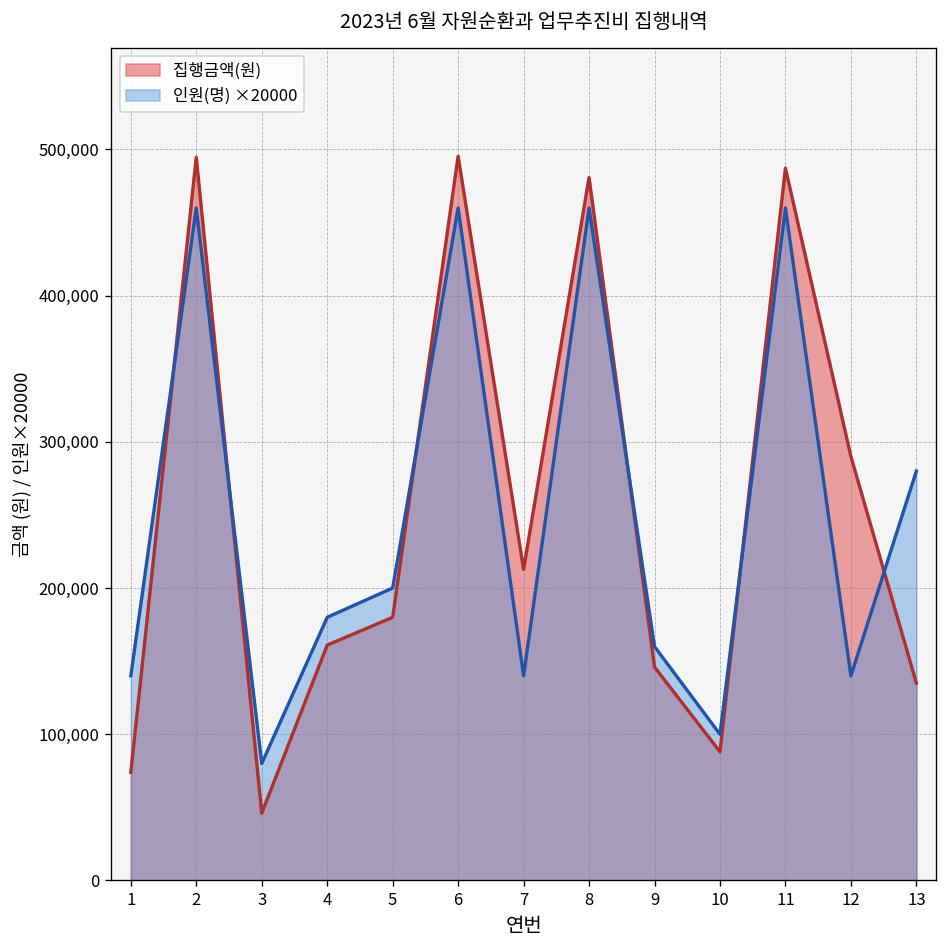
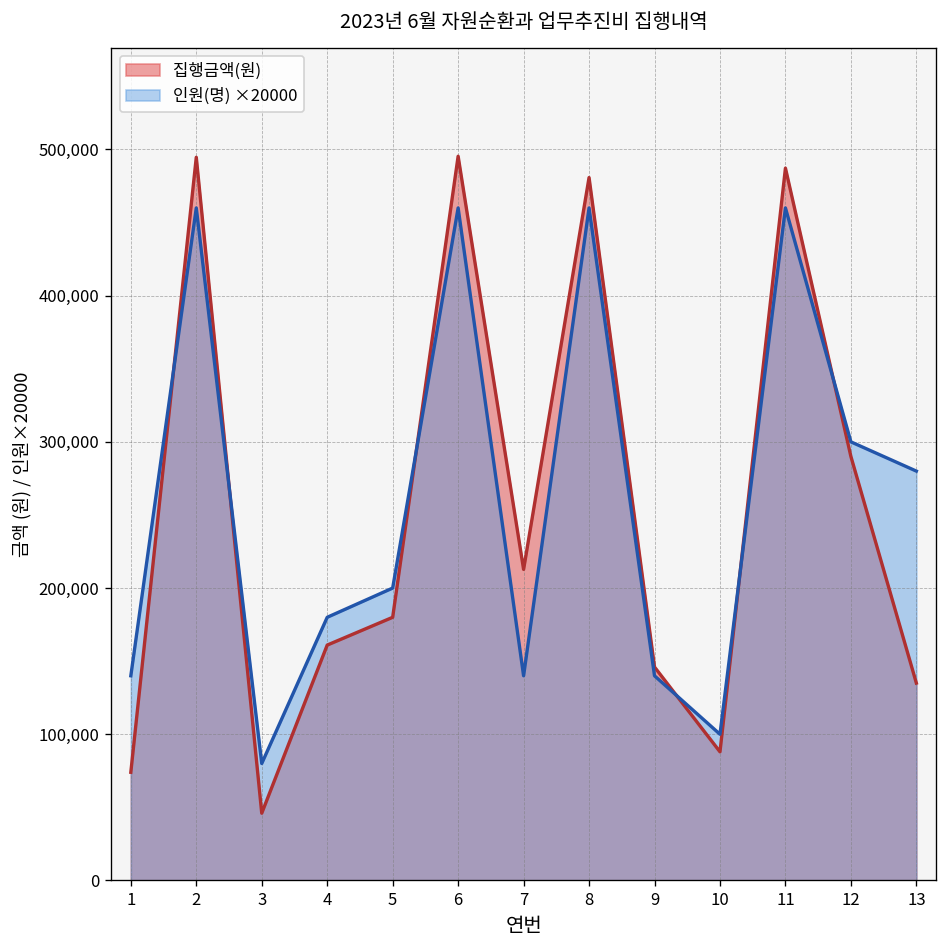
  {
    "집행금액(원)": {
      "1": "74,000",
      "2": "495,000",
      "3": "46,000",
      "4": "161,000",
      "5": "180,000",
      "6": "495,000",
      "7": "213,000",
      "8": "481,000",
      "9": "146,000",
      "10": "88,000",
      "11": "487,000",
      "12": "290,000",
      "13": "135,000"
    },
    "인원(명) ×20000": {
      "1": "140,000",
      "2": "460,000",
      "3": "80,000",
      "4": "180,000",
      "5": "200,000",
      "6": "460,000",
      "7": "140,000",
      "8": "460,000",
-     "9": "160,000",
+     "9": "140,000",
      "10": "100,000",
      "11": "460,000",
-     "12": "140,000",
+     "12": "300,000",
      "13": "280,000"
    }
  }
